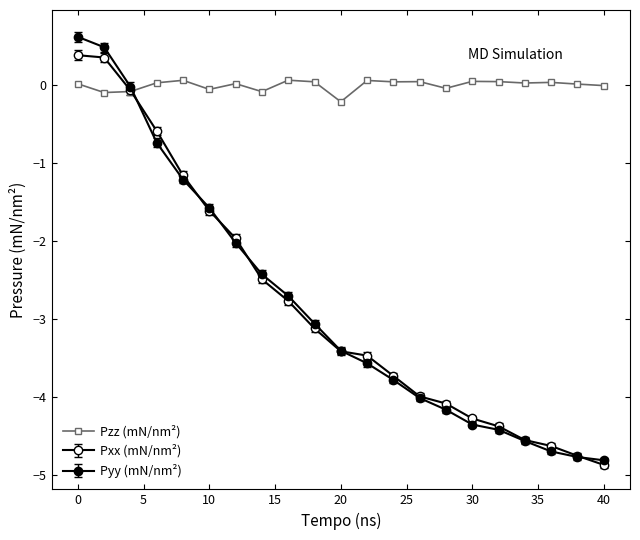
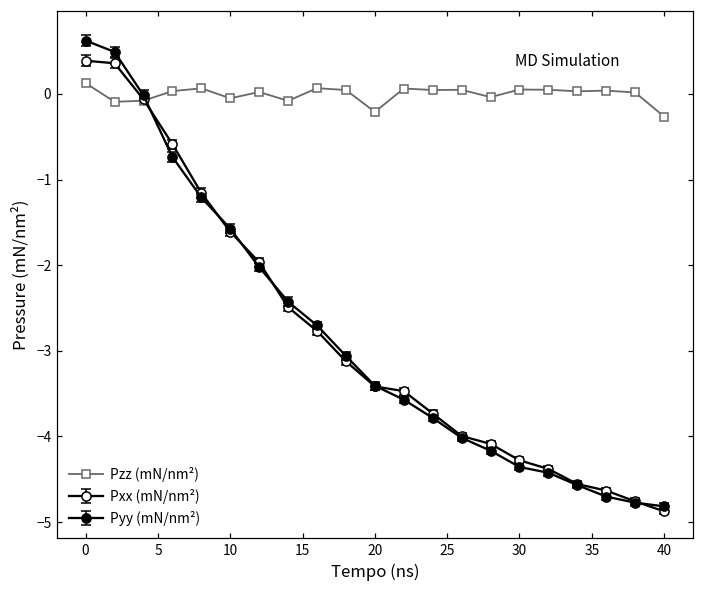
  {
    "Pzz (mN/nm²)": {
-     "0": 0.0,
+     "0": 0.1,
      "10": -0.1,
      "20": -0.2,
      "30": 0.1,
-     "40": 0.0
+     "40": -0.3
    }
  }
